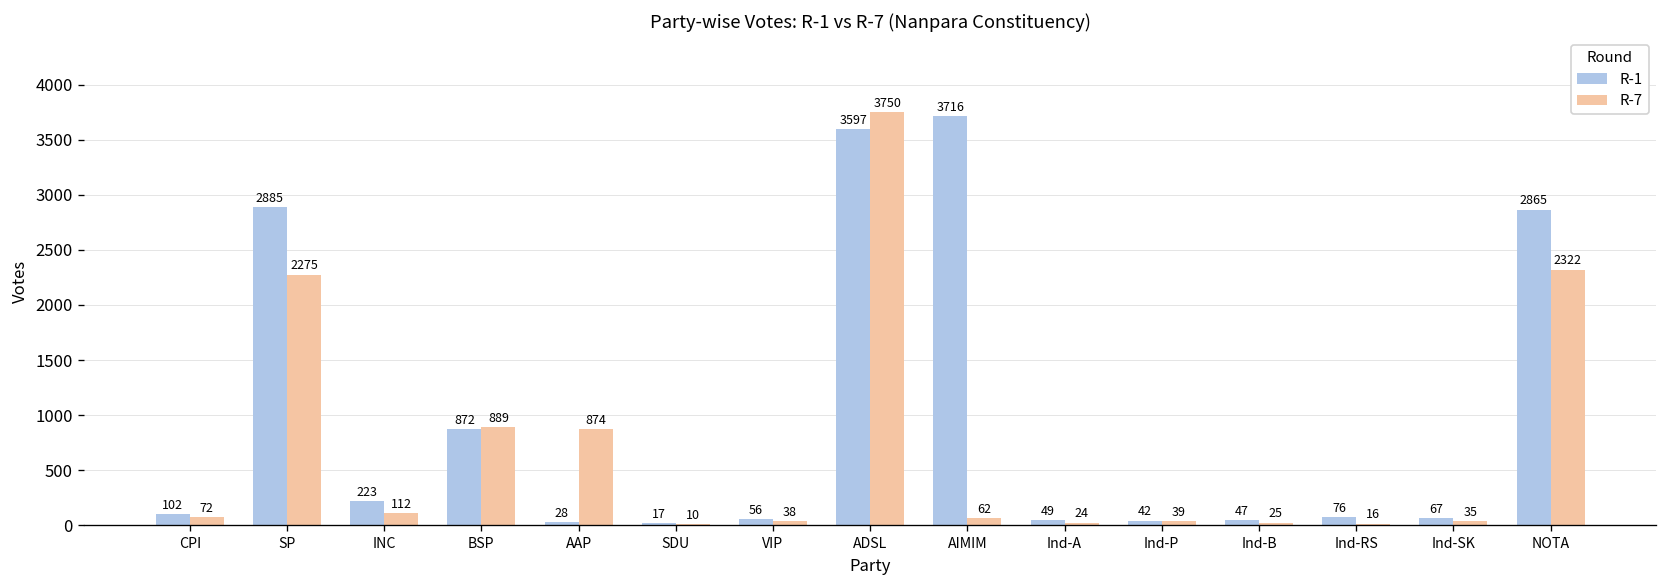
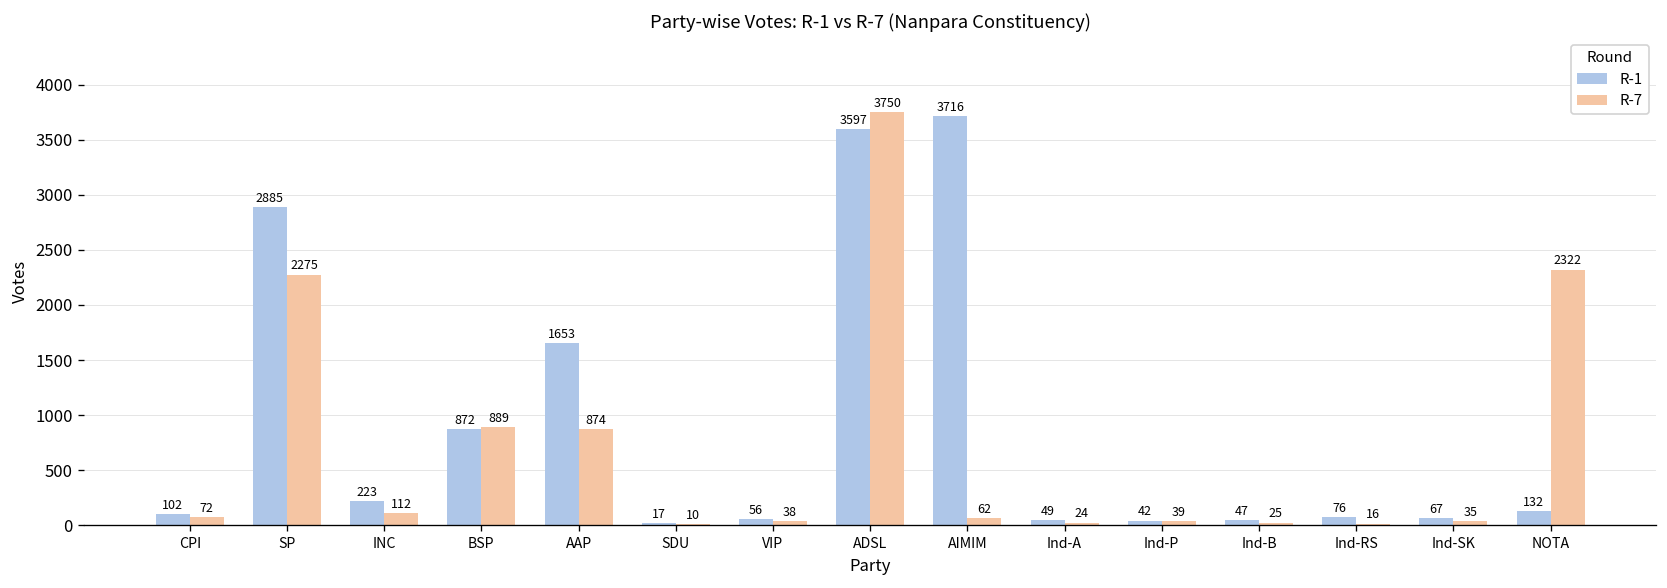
  {
    "R-1": {
      "CPI": 102,
      "SP": 2885,
      "INC": 223,
      "BSP": 872,
-     "AAP": 28,
+     "AAP": 1653,
      "SDU": 17,
      "VIP": 56,
      "ADSL": 3597,
      "AIMIM": 3716,
      "Ind-A": 49,
      "Ind-P": 42,
      "Ind-B": 47,
      "Ind-RS": 76,
      "Ind-SK": 67,
-     "NOTA": 2865
+     "NOTA": 132
    },
    "R-7": {
      "CPI": 72,
      "SP": 2275,
      "INC": 112,
      "BSP": 889,
      "AAP": 874,
      "SDU": 10,
      "VIP": 38,
      "ADSL": 3750,
      "AIMIM": 62,
      "Ind-A": 24,
      "Ind-P": 39,
      "Ind-B": 25,
      "Ind-RS": 16,
      "Ind-SK": 35,
      "NOTA": 2322
    }
  }
